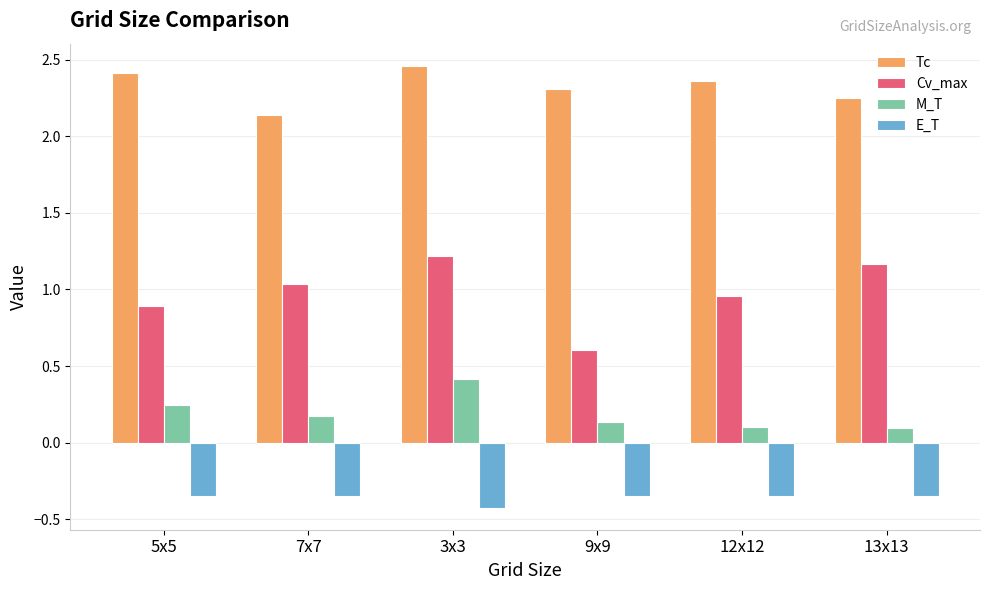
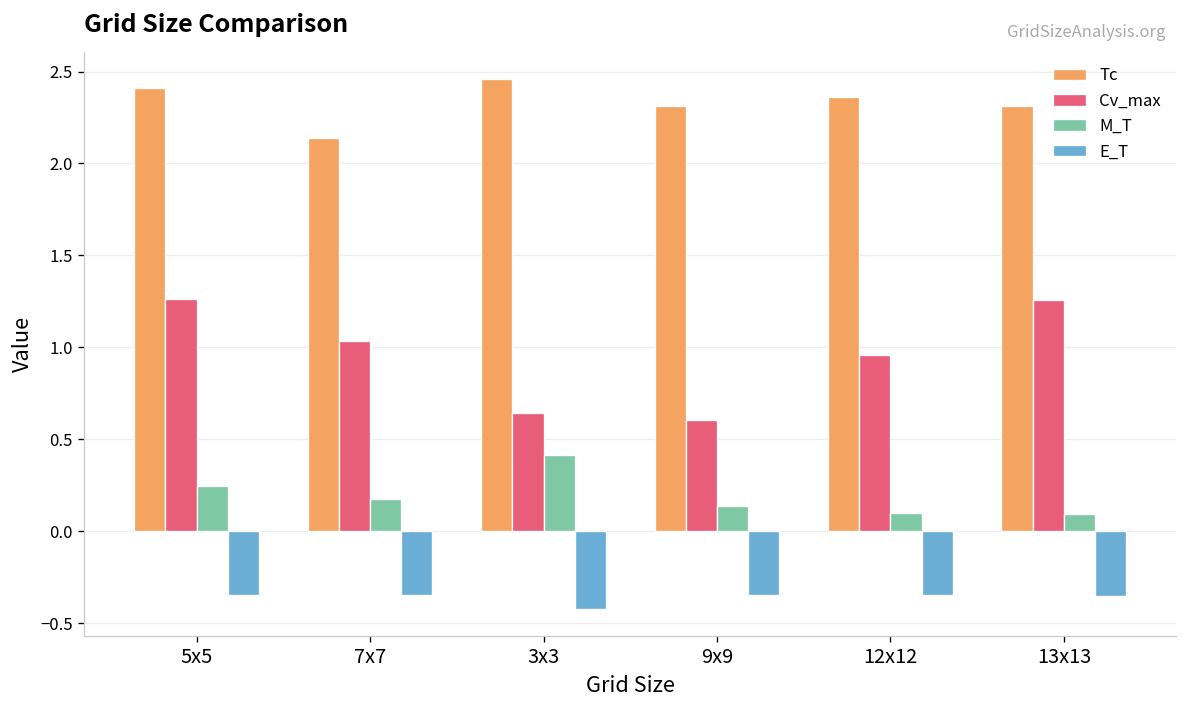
  {
    "Tc": {
      "5x5": 2.41,
      "7x7": 2.14,
      "3x3": 2.46,
      "9x9": 2.31,
      "12x12": 2.36,
-     "13x13": 2.25
+     "13x13": 2.31
    },
    "Cv_max": {
-     "5x5": 0.89,
+     "5x5": 1.26,
      "7x7": 1.04,
-     "3x3": 1.22,
+     "3x3": 0.65,
      "9x9": 0.61,
      "12x12": 0.96,
-     "13x13": 1.17
+     "13x13": 1.26
    }
  }
